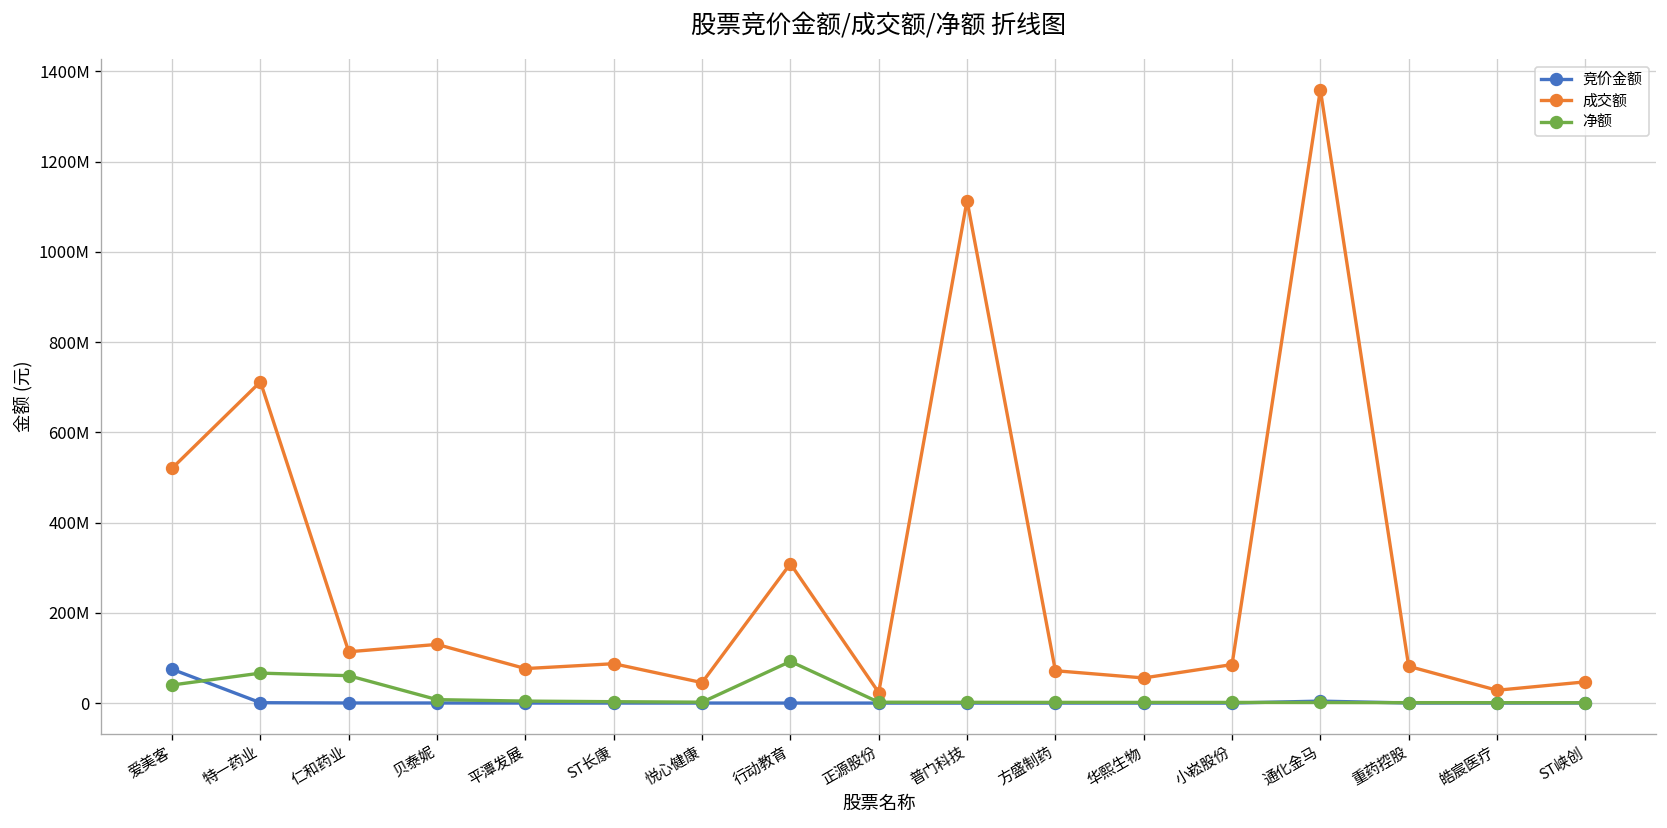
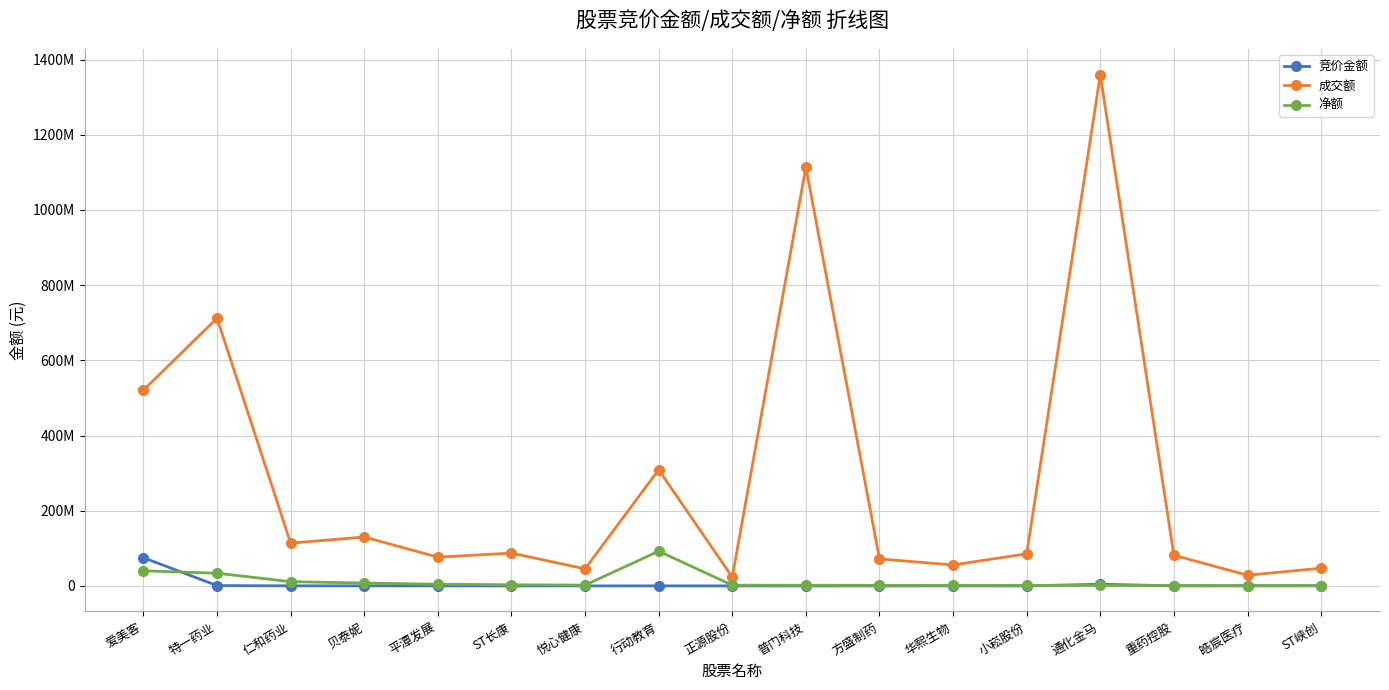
  {
    "竞价金额": {
      "爱美客": 80000000,
      "特一药业": 0,
      "仁和药业": 0,
      "贝泰妮": 0,
      "行动教育": 0
    },
    "成交额": {
      "爱美客": 520000000,
      "特一药业": 710000000,
      "仁和药业": 110000000,
      "贝泰妮": 130000000,
      "平潭发展": 80000000,
      "ST长康": 90000000,
      "悦心健康": 50000000,
      "行动教育": 310000000,
      "正源股份": 20000000,
      "普门科技": 1110000000,
      "方盛制药": 70000000,
      "华熙生物": 60000000,
      "小崧股份": 90000000,
      "通化金马": 1360000000,
      "重药控股": 80000000,
      "皓宸医疗": 30000000,
      "ST峡创": 50000000
    },
    "净额": {
      "爱美客": 40000000,
-     "特一药业": 70000000,
-     "仁和药业": 60000000,
+     "特一药业": 30000000,
+     "仁和药业": 10000000,
      "贝泰妮": 10000000,
      "行动教育": 90000000
    }
  }
